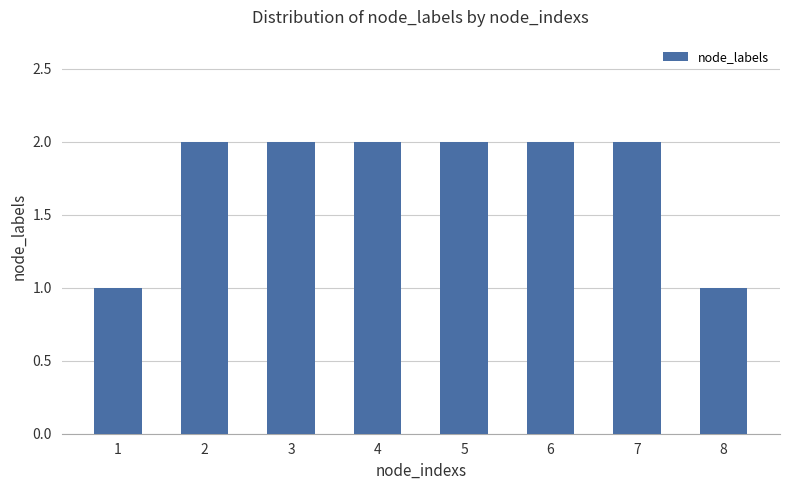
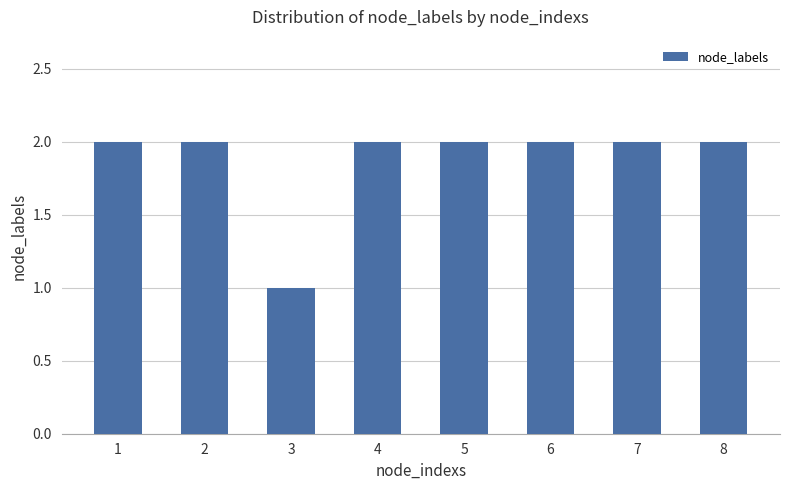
  {
-   "1": 1,
+   "1": 2,
    "2": 2,
-   "3": 2,
+   "3": 1,
    "4": 2,
    "5": 2,
    "6": 2,
    "7": 2,
-   "8": 1
+   "8": 2
  }
